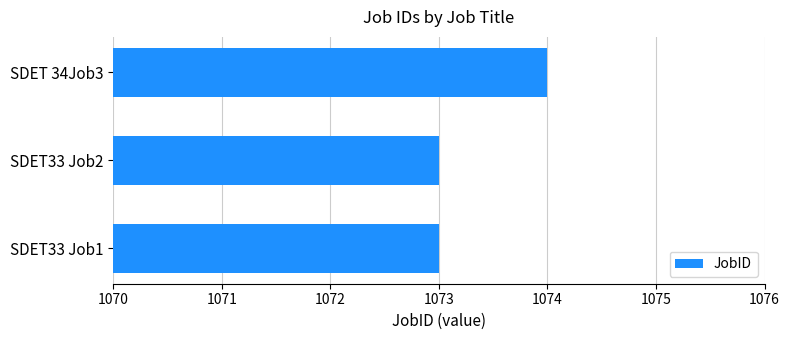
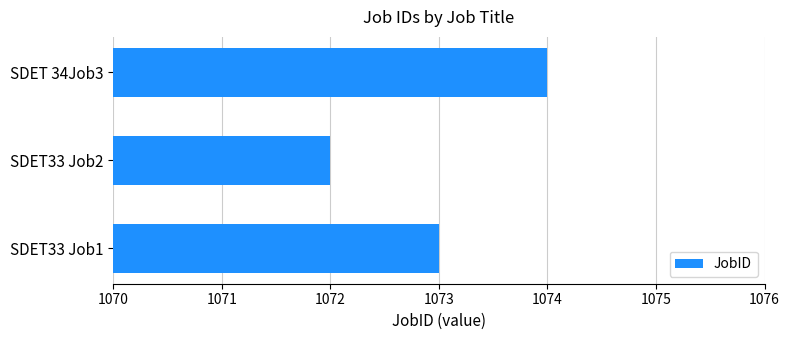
  {
    "SDET 34Job3": 1074,
-   "SDET33 Job2": 1073,
+   "SDET33 Job2": 1072,
    "SDET33 Job1": 1073
  }
